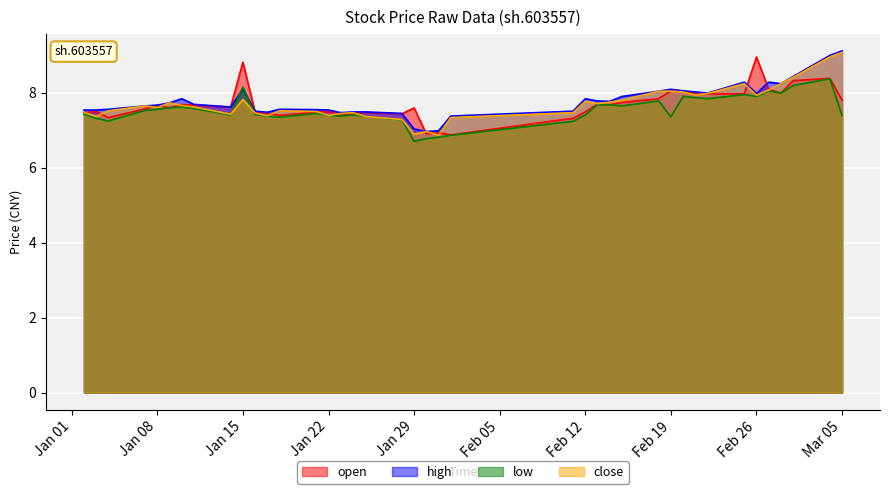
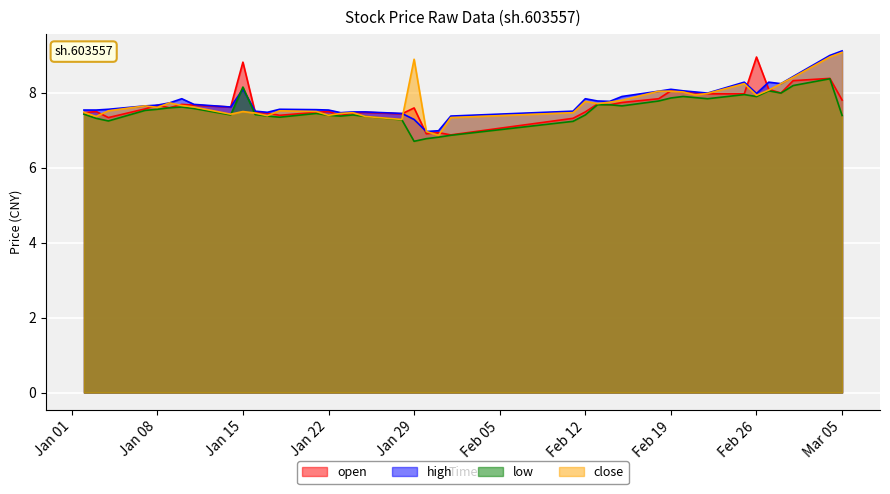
  {
    "open": {
      "Jan 15": 8.8,
      "Jan 29": 7.6,
      "Feb 12": 7.5,
      "Feb 26": 8.9,
      "Mar 05": 7.8
    },
    "high": {
-     "Jan 29": 7.0,
+     "Jan 29": 7.3,
      "Feb 12": 7.8
    },
    "low": {
      "Jan 29": 6.7,
      "Feb 12": 7.4,
-     "Feb 19": 7.4,
+     "Feb 19": 7.9,
      "Mar 05": 7.4
    },
    "close": {
-     "Jan 15": 7.8,
-     "Jan 29": 6.9,
+     "Jan 15": 7.5,
+     "Jan 29": 8.9,
      "Feb 12": 7.8
    }
  }
